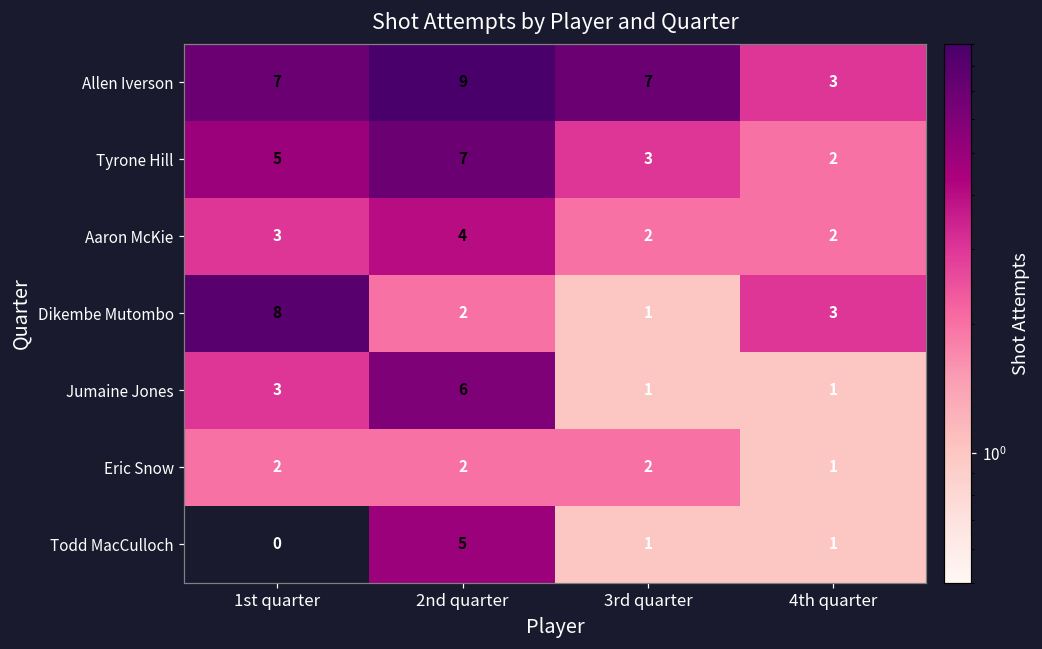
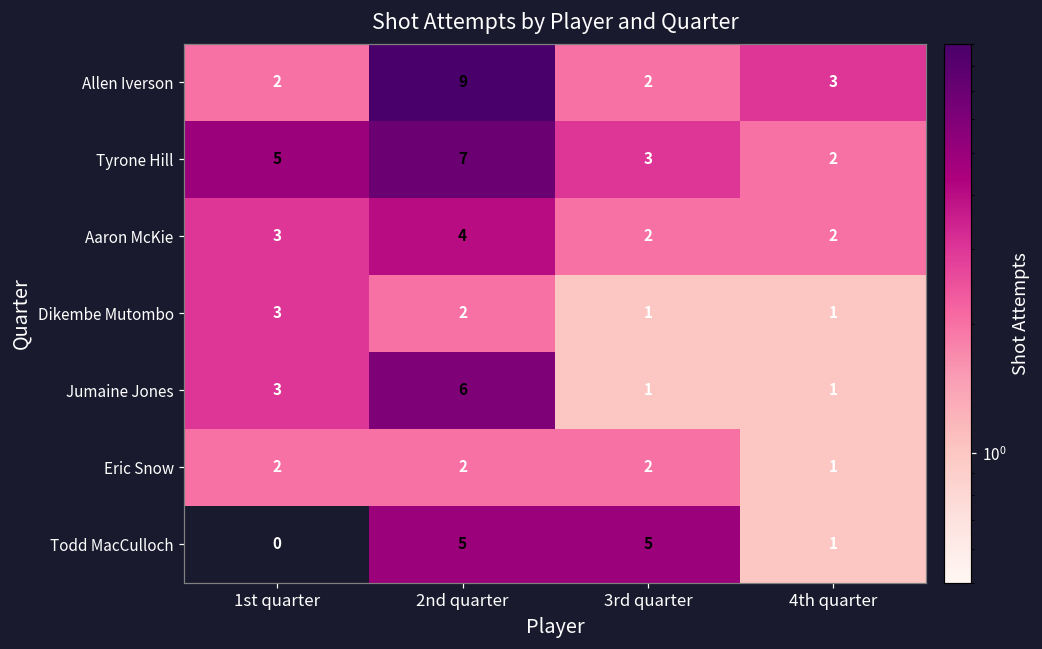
  {
    "Allen Iverson": {
-     "1st quarter": 7,
+     "1st quarter": 2,
      "2nd quarter": 9,
-     "3rd quarter": 7,
+     "3rd quarter": 2,
      "4th quarter": 3
    },
    "Tyrone Hill": {
      "1st quarter": 5,
      "2nd quarter": 7,
      "3rd quarter": 3,
      "4th quarter": 2
    },
    "Aaron McKie": {
      "1st quarter": 3,
      "2nd quarter": 4,
      "3rd quarter": 2,
      "4th quarter": 2
    },
    "Dikembe Mutombo": {
-     "1st quarter": 8,
+     "1st quarter": 3,
      "2nd quarter": 2,
      "3rd quarter": 1,
-     "4th quarter": 3
+     "4th quarter": 1
    },
    "Jumaine Jones": {
      "1st quarter": 3,
      "2nd quarter": 6,
      "3rd quarter": 1,
      "4th quarter": 1
    },
    "Eric Snow": {
      "1st quarter": 2,
      "2nd quarter": 2,
      "3rd quarter": 2,
      "4th quarter": 1
    },
    "Todd MacCulloch": {
      "1st quarter": 0,
      "2nd quarter": 5,
-     "3rd quarter": 1,
+     "3rd quarter": 5,
      "4th quarter": 1
    }
  }
